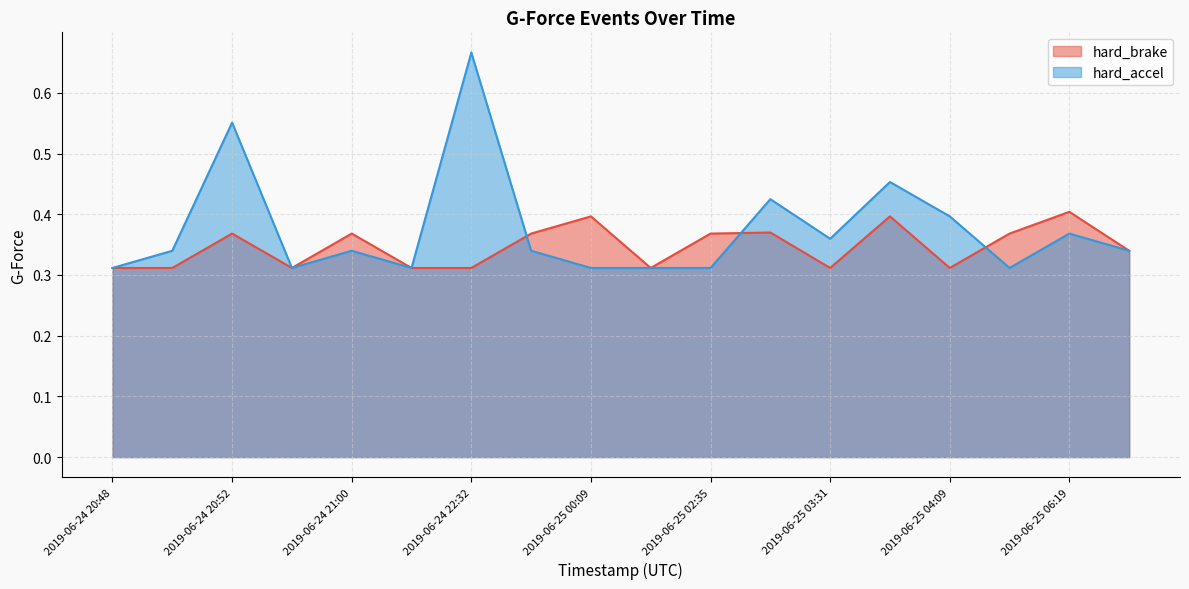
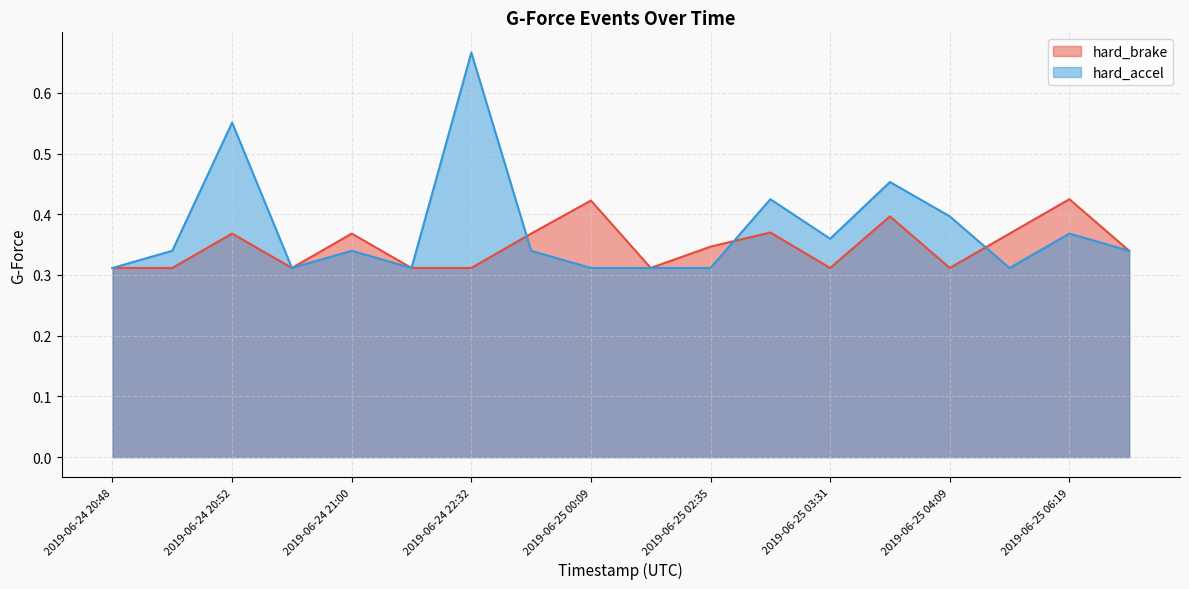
  {
    "hard_brake": {
      "2019-06-24 20:52": 0.37,
      "2019-06-24 21:00": 0.37,
      "2019-06-24 22:32": 0.31,
-     "2019-06-25 00:09": 0.40,
-     "2019-06-25 02:35": 0.37,
+     "2019-06-25 00:09": 0.42,
+     "2019-06-25 02:35": 0.35,
      "2019-06-25 03:31": 0.31,
      "2019-06-25 04:09": 0.31,
-     "2019-06-25 06:19": 0.40
+     "2019-06-25 06:19": 0.42
    },
    "hard_accel": {
      "2019-06-24 20:52": 0.55,
      "2019-06-24 21:00": 0.34,
      "2019-06-24 22:32": 0.67,
      "2019-06-25 00:09": 0.31,
      "2019-06-25 02:35": 0.31,
      "2019-06-25 03:31": 0.36,
      "2019-06-25 04:09": 0.40,
      "2019-06-25 06:19": 0.37
    }
  }
